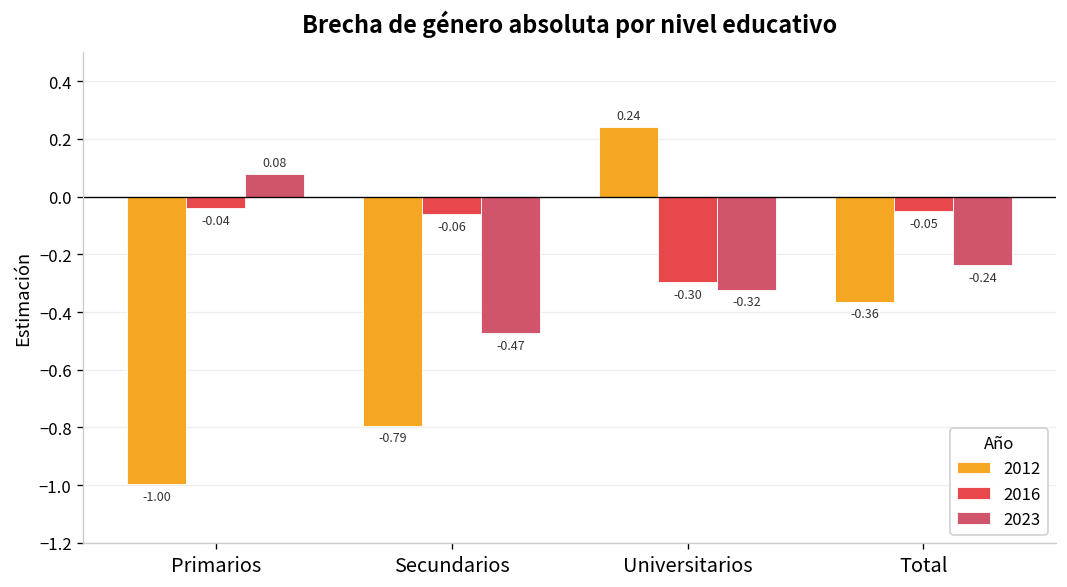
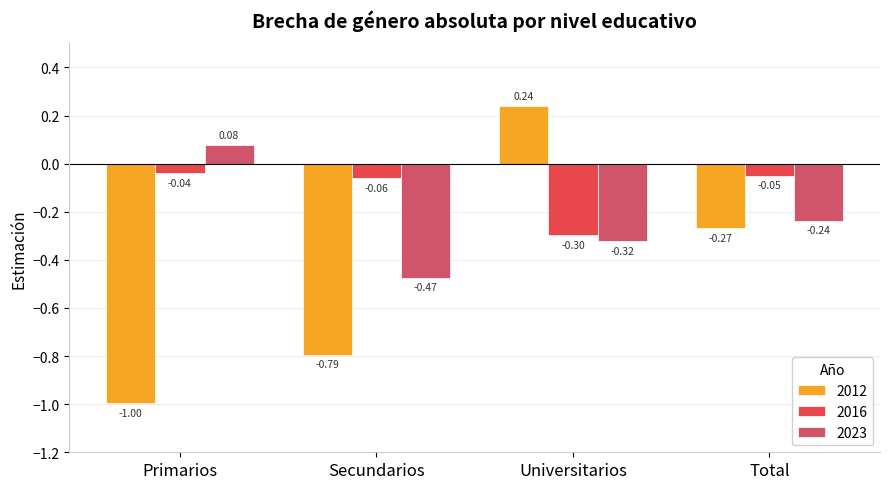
  {
    "2012": {
      "Primarios": -1.00,
      "Secundarios": -0.79,
      "Universitarios": 0.24,
-     "Total": -0.36
+     "Total": -0.27
    }
  }
